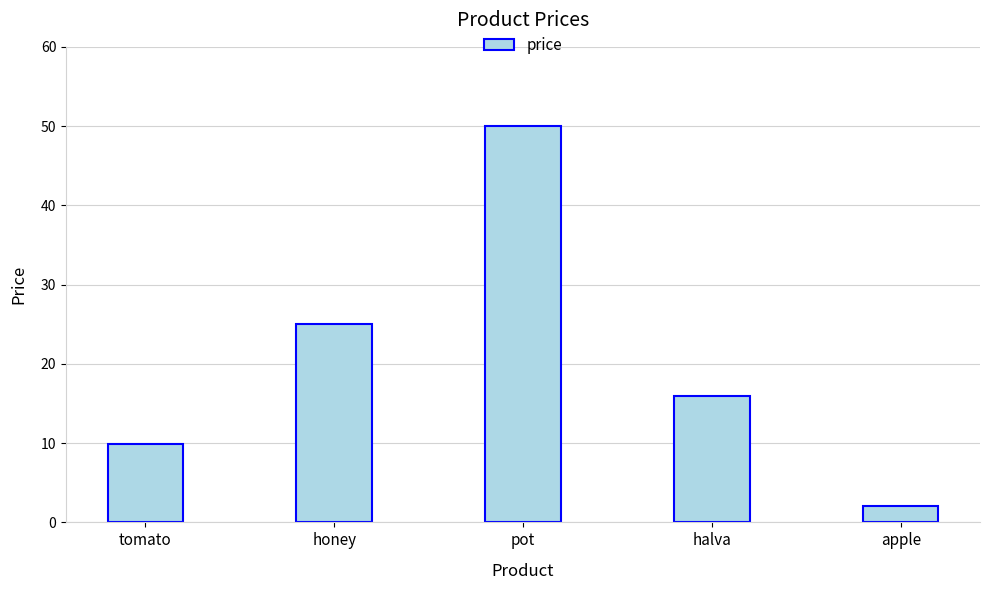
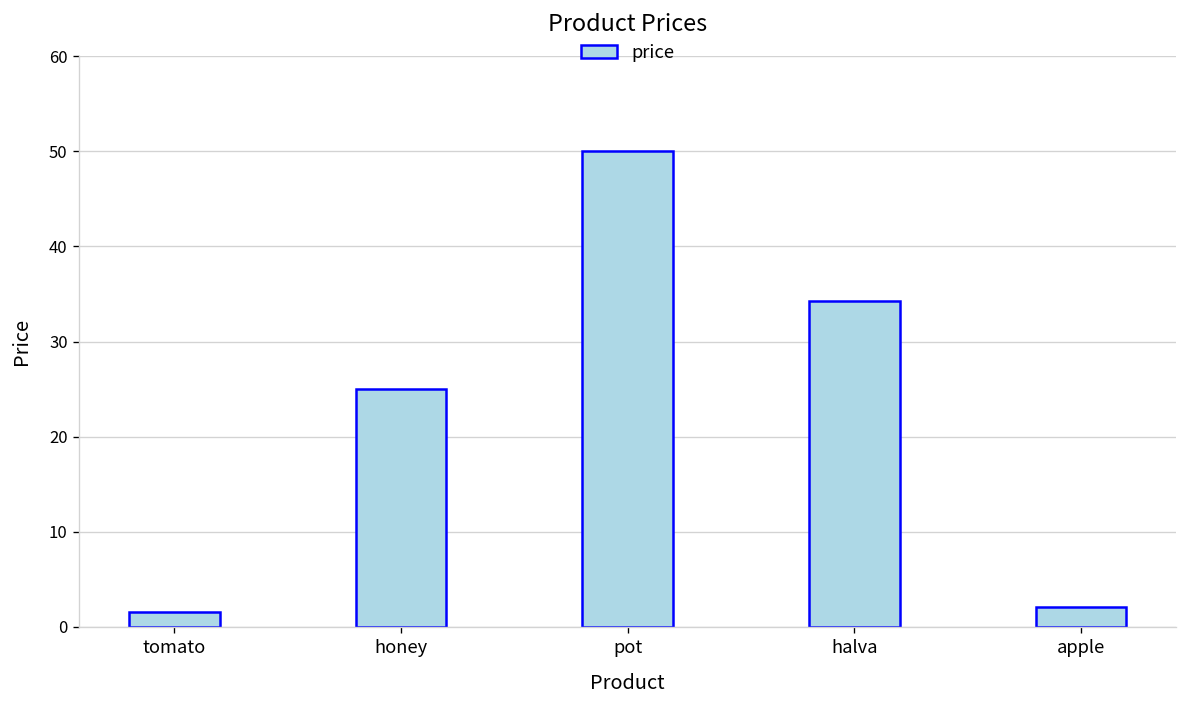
  {
-   "tomato": 10,
+   "tomato": 2,
    "honey": 25,
    "pot": 50,
-   "halva": 16,
+   "halva": 34,
    "apple": 2
  }
